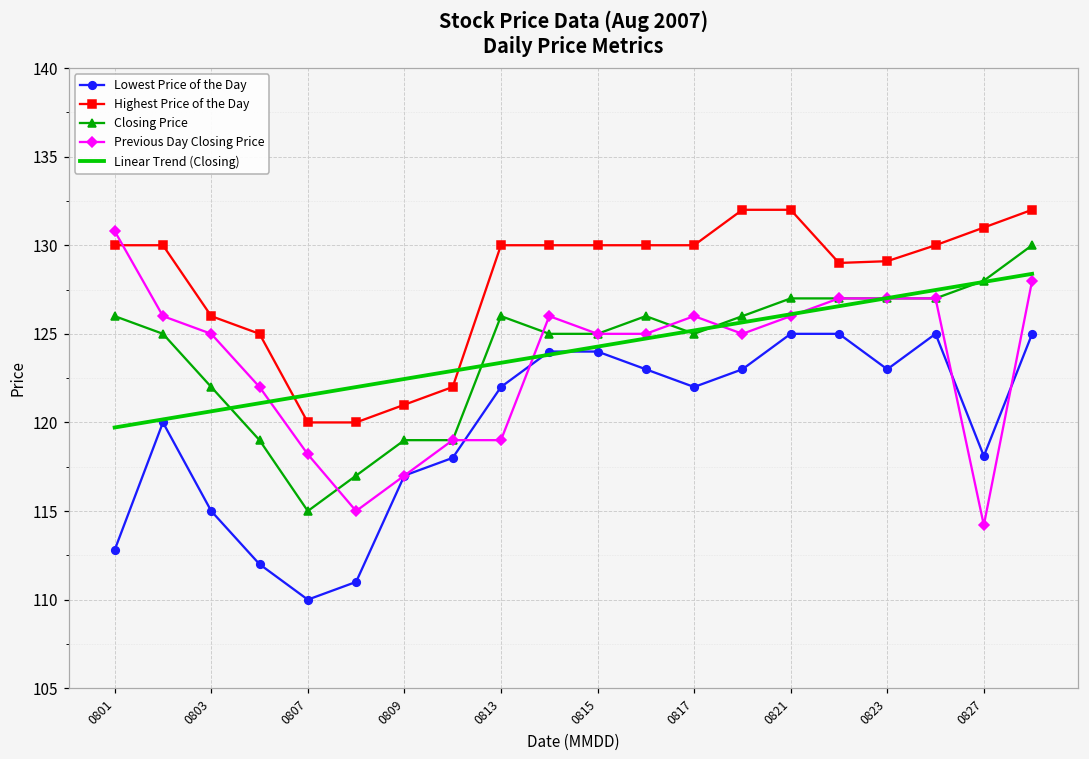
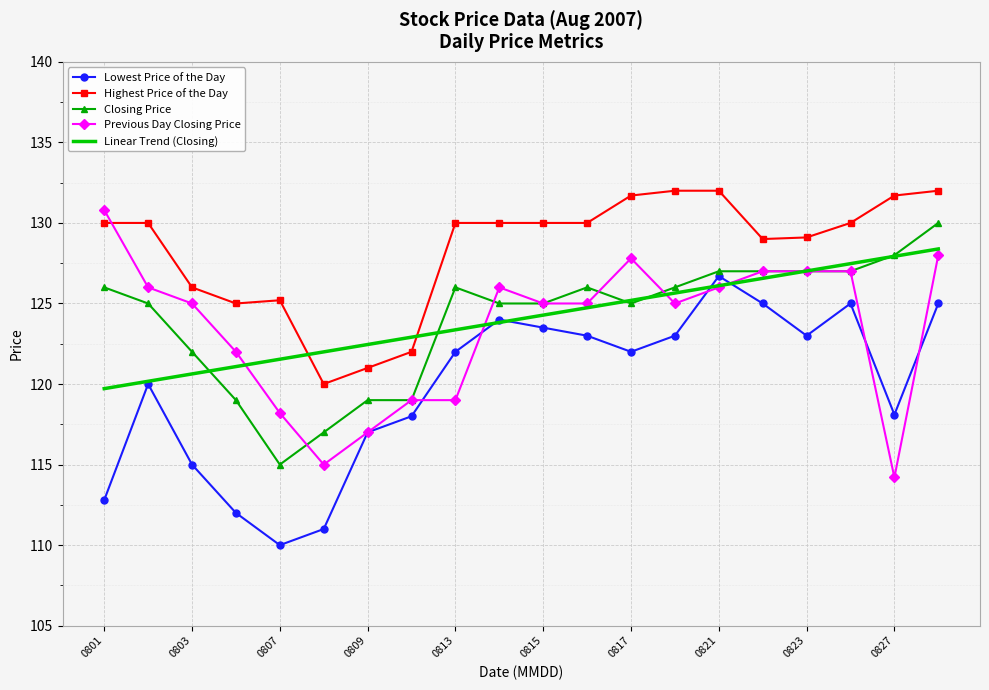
  {
    "Lowest Price of the Day": {
      "0801": 112.8,
      "0803": 115.0,
      "0807": 110.0,
      "0813": 122.0,
-     "0815": 124.0,
+     "0815": 123.5,
      "0817": 122.0,
-     "0821": 125.0,
+     "0821": 126.7,
      "0823": 123.0,
      "0827": 118.1
    },
    "Highest Price of the Day": {
      "0801": 130.0,
      "0803": 126.0,
-     "0807": 120.0,
+     "0807": 125.2,
      "0809": 121.0,
      "0813": 130.0,
      "0815": 130.0,
-     "0817": 130.0,
+     "0817": 131.7,
      "0821": 132.0,
      "0823": 129.1,
-     "0827": 131.0
+     "0827": 131.7
    },
    "Previous Day Closing Price": {
      "0801": 130.8,
      "0803": 125.0,
      "0807": 118.2,
      "0813": 119.0,
-     "0817": 126.0,
+     "0817": 127.8,
      "0827": 114.2
    }
  }
